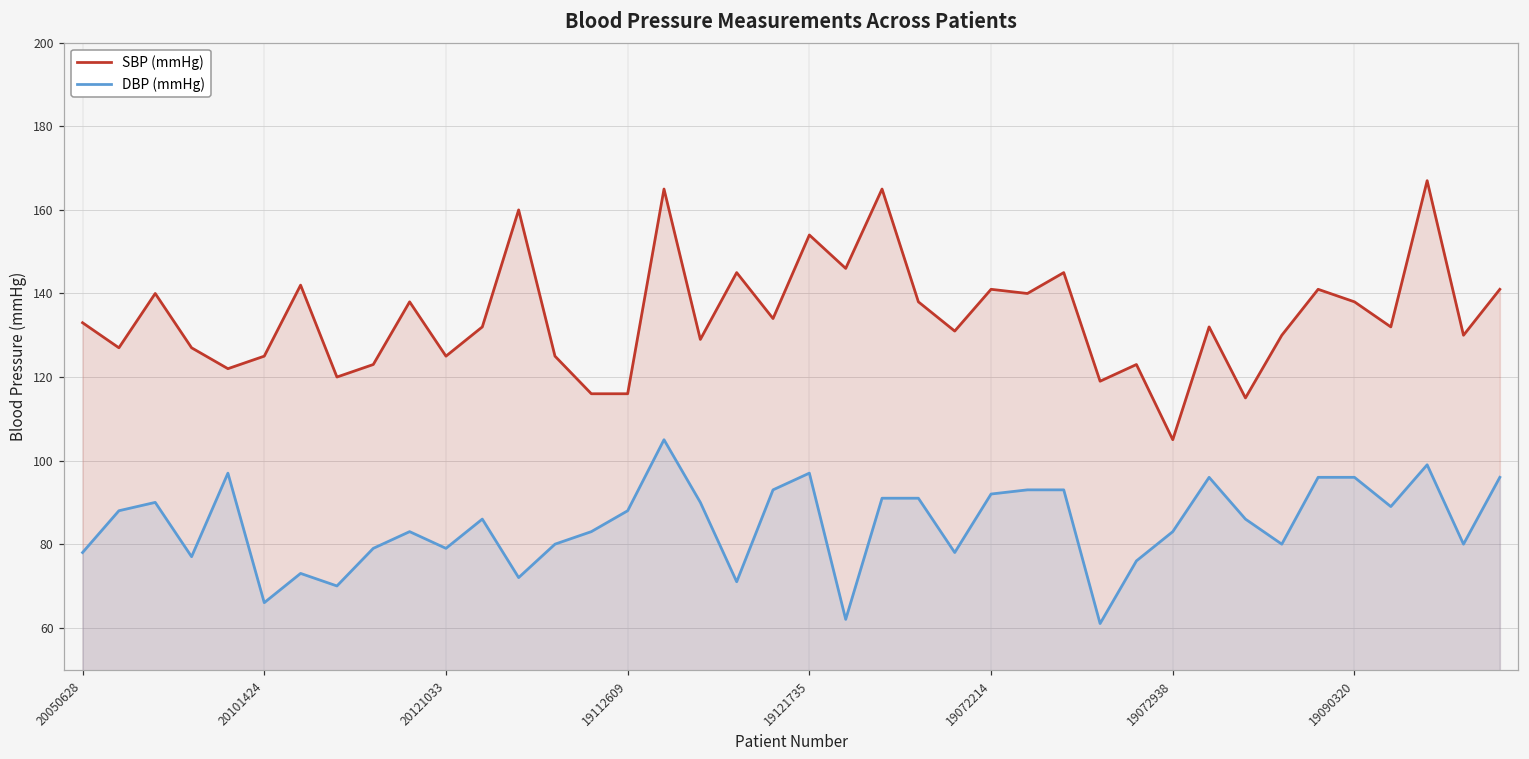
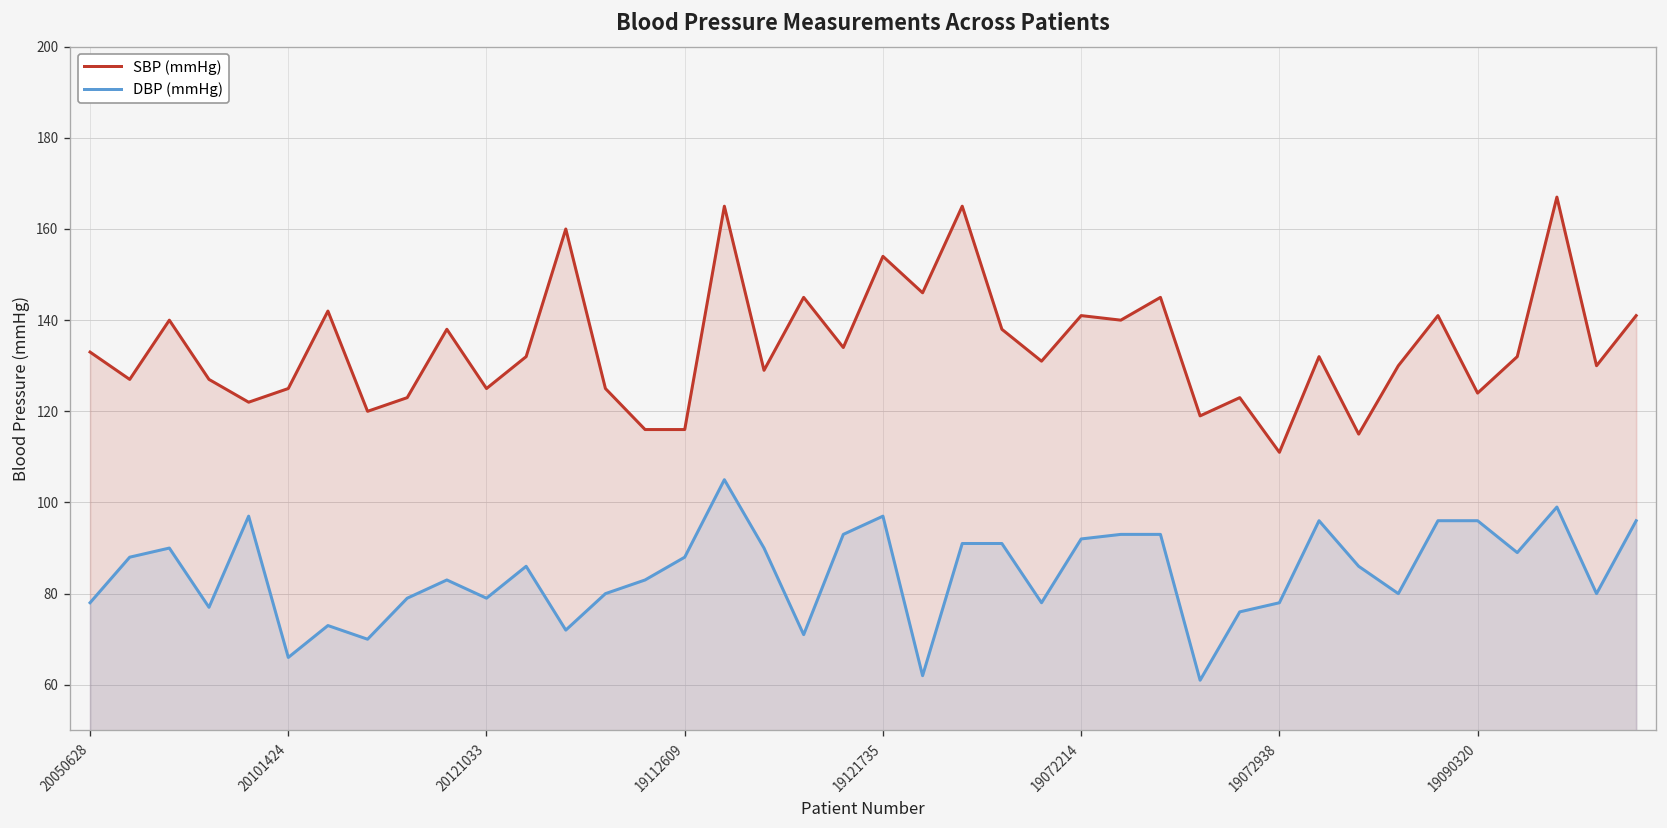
  {
    "SBP (mmHg)": {
      "20050628": 133,
      "20101424": 125,
      "20121033": 125,
      "19112609": 116,
      "19121735": 154,
      "19072214": 141,
-     "19072938": 105,
-     "19090320": 138
+     "19072938": 111,
+     "19090320": 124
    },
    "DBP (mmHg)": {
      "20050628": 78,
      "20101424": 66,
      "20121033": 79,
      "19112609": 88,
      "19121735": 97,
      "19072214": 92,
-     "19072938": 83,
+     "19072938": 78,
      "19090320": 96
    }
  }
